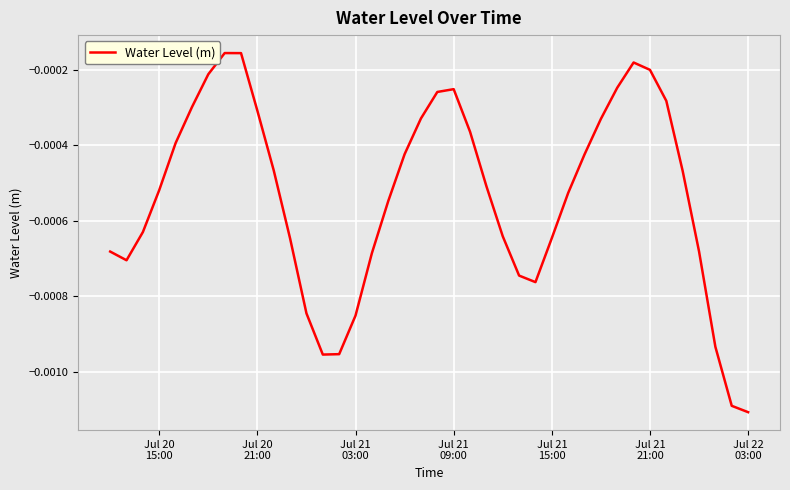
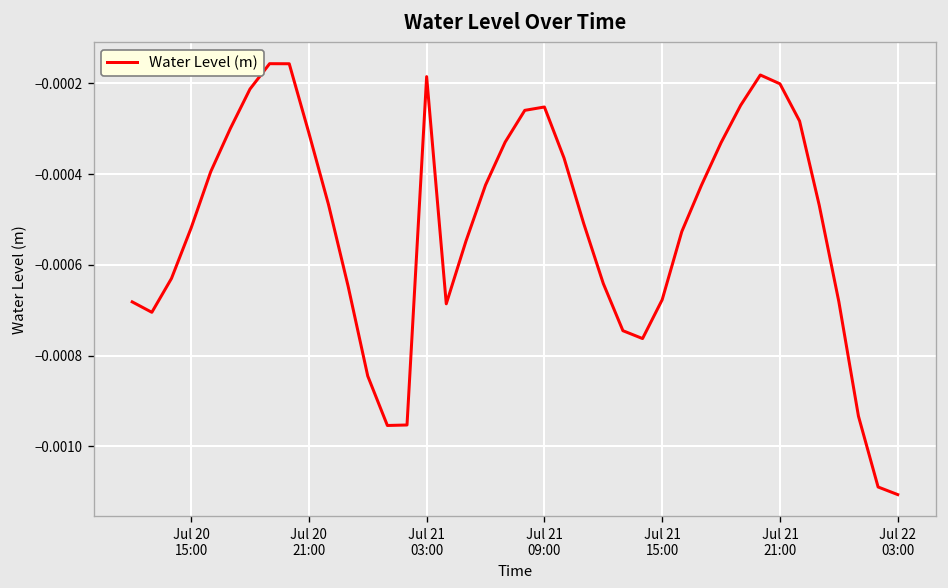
  {
    "Jul 20 15:00": -0.00052,
    "Jul 20 21:00": -0.00031,
-   "Jul 21 03:00": -0.00085,
+   "Jul 21 03:00": -0.00019,
    "Jul 21 09:00": -0.00025,
-   "Jul 21 15:00": -0.00065,
+   "Jul 21 15:00": -0.00068,
    "Jul 21 21:00": -0.00020,
    "Jul 22 03:00": -0.00111
  }
